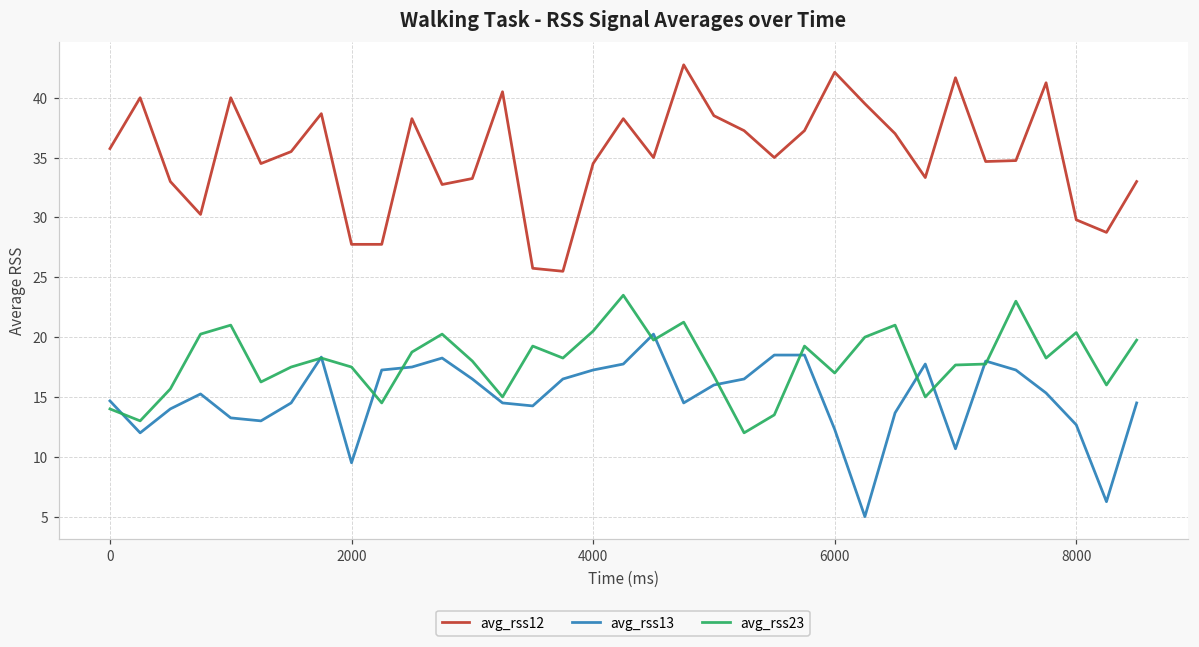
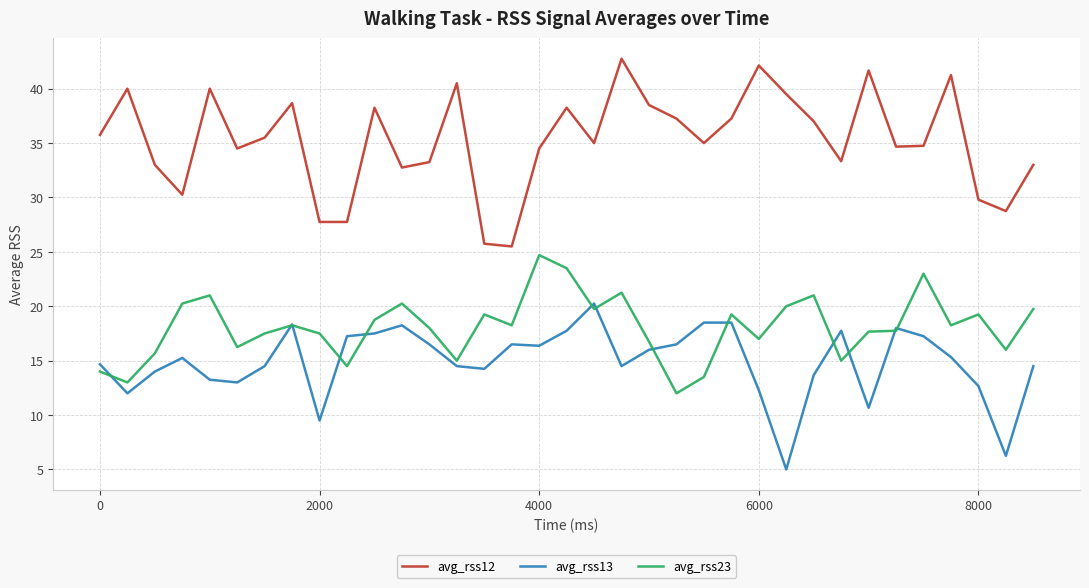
  {
    "avg_rss12": {
      "0": 35.8,
      "2000": 27.8,
      "4000": 34.5,
      "6000": 42.1,
      "8000": 29.8
    },
    "avg_rss13": {
      "0": 14.7,
      "2000": 9.5,
-     "4000": 17.3,
+     "4000": 16.4,
      "6000": 12.3,
      "8000": 12.7
    },
    "avg_rss23": {
      "0": 14.0,
      "2000": 17.5,
-     "4000": 20.5,
+     "4000": 24.7,
      "6000": 17.0,
-     "8000": 20.4
+     "8000": 19.3
    }
  }
